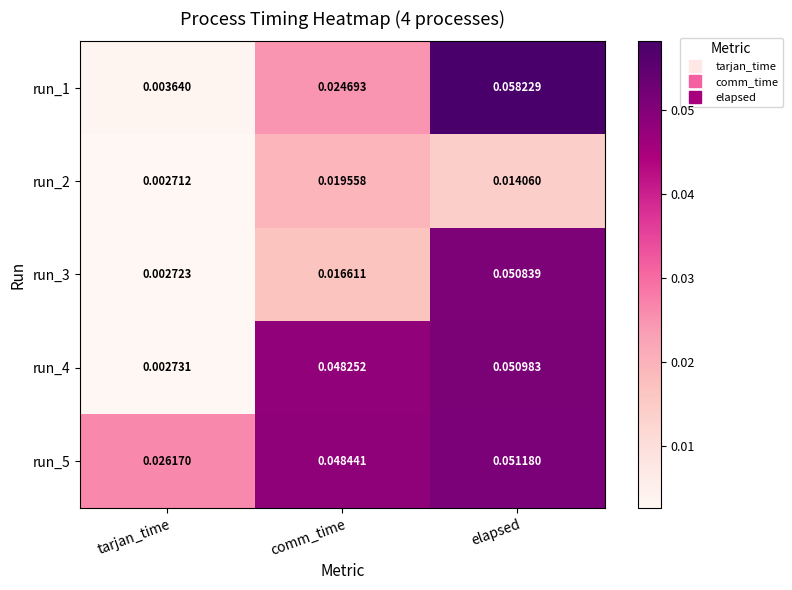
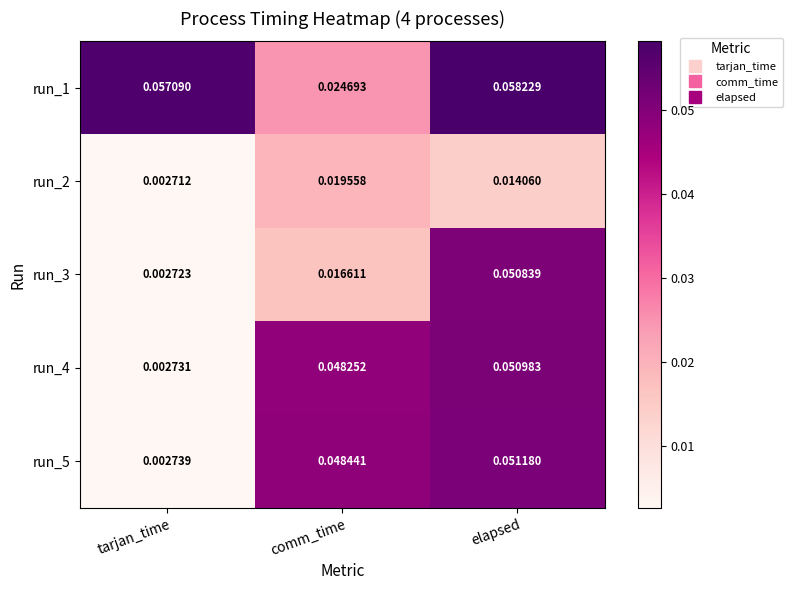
  {
    "run_1": {
-     "tarjan_time": 0.003640,
+     "tarjan_time": 0.057090,
      "comm_time": 0.024693,
      "elapsed": 0.058229
    },
    "run_2": {
      "tarjan_time": 0.002712,
      "comm_time": 0.019558,
      "elapsed": 0.014060
    },
    "run_3": {
      "tarjan_time": 0.002723,
      "comm_time": 0.016611,
      "elapsed": 0.050839
    },
    "run_4": {
      "tarjan_time": 0.002731,
      "comm_time": 0.048252,
      "elapsed": 0.050983
    },
    "run_5": {
-     "tarjan_time": 0.026170,
+     "tarjan_time": 0.002739,
      "comm_time": 0.048441,
      "elapsed": 0.051180
    }
  }
